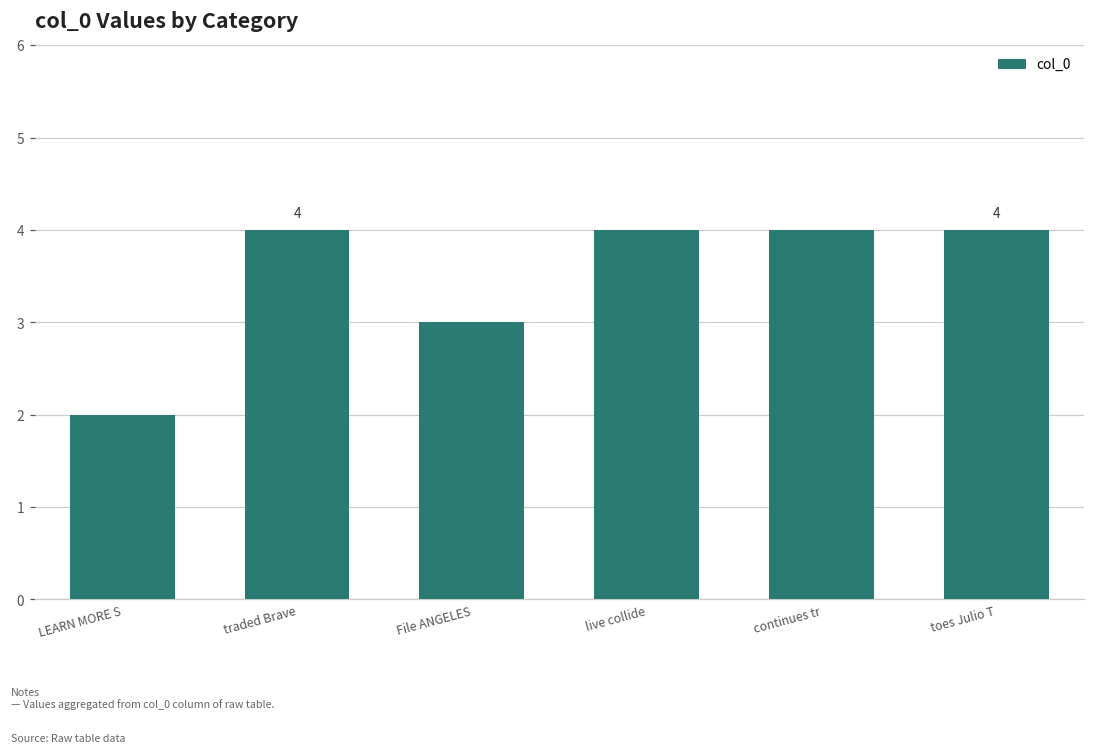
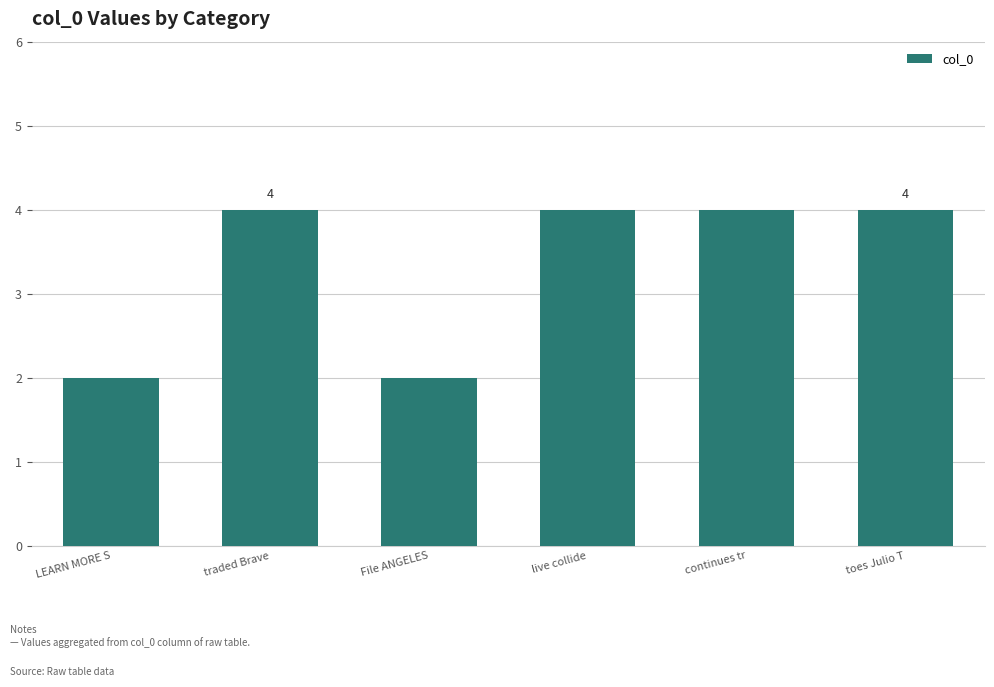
  {
    "LEARN MORE S": 2,
-   "File ANGELES": 3,
+   "File ANGELES": 2,
    "live collide": 4,
    "continues tr": 4
  }
